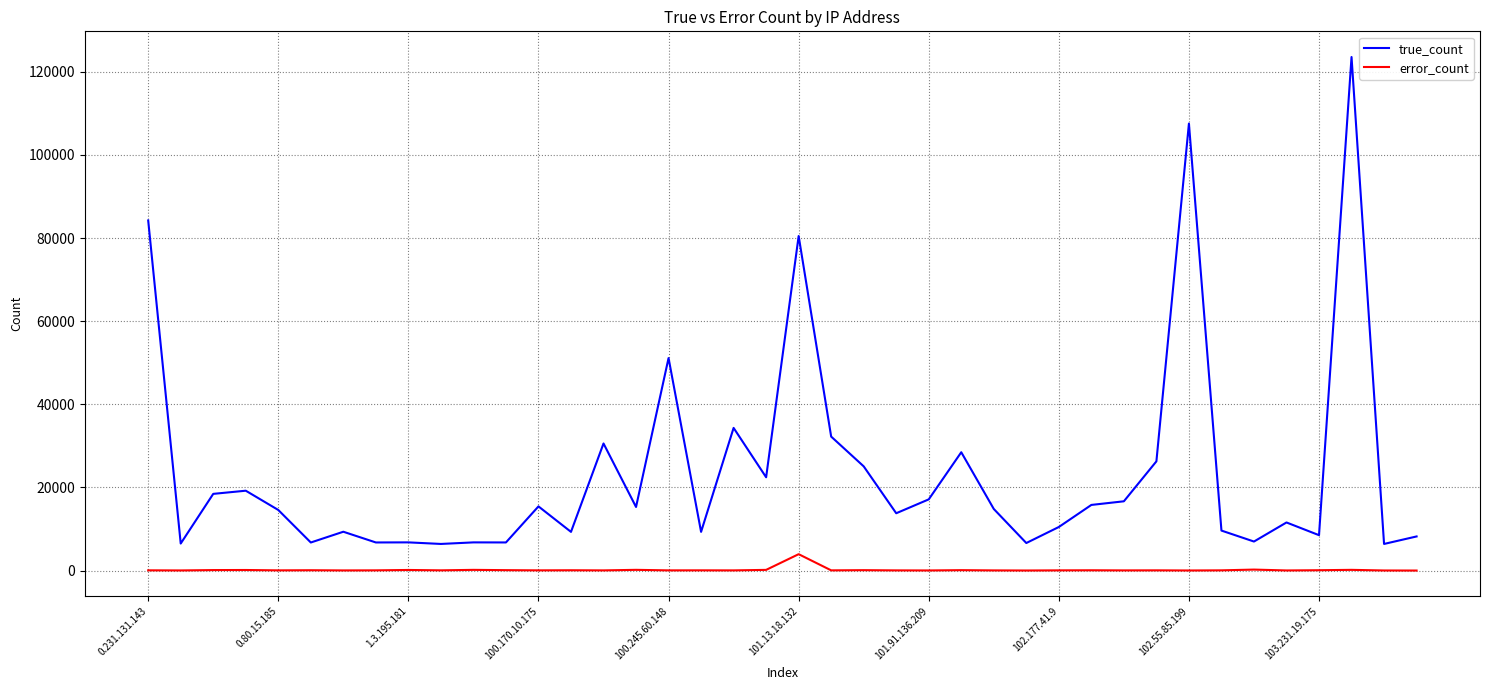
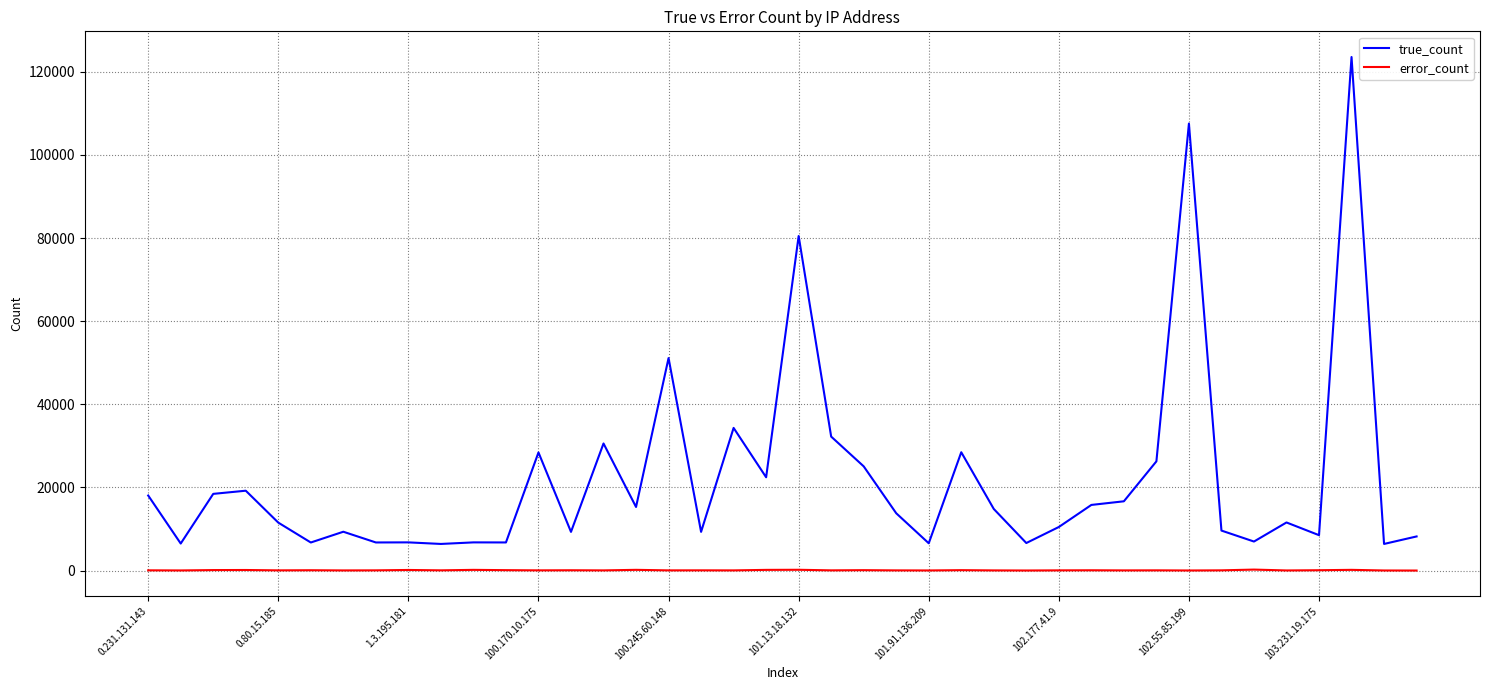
  {
    "true_count": {
-     "0.231.131.143": 84000,
-     "0.80.15.185": 15000,
+     "0.231.131.143": 18000,
+     "0.80.15.185": 12000,
      "1.3.195.181": 7000,
-     "100.170.10.175": 15000,
+     "100.170.10.175": 28000,
      "100.245.60.148": 51000,
      "101.13.18.132": 80000,
-     "101.91.136.209": 17000,
+     "101.91.136.209": 7000,
      "102.177.41.9": 10000,
      "102.55.85.199": 108000,
      "103.231.19.175": 9000
    },
    "error_count": {
      "0.231.131.143": 0,
      "0.80.15.185": 0,
      "1.3.195.181": 0,
      "100.170.10.175": 0,
      "100.245.60.148": 0,
-     "101.13.18.132": 4000,
+     "101.13.18.132": 0,
      "101.91.136.209": 0,
      "102.177.41.9": 0,
      "102.55.85.199": 0,
      "103.231.19.175": 0
    }
  }
